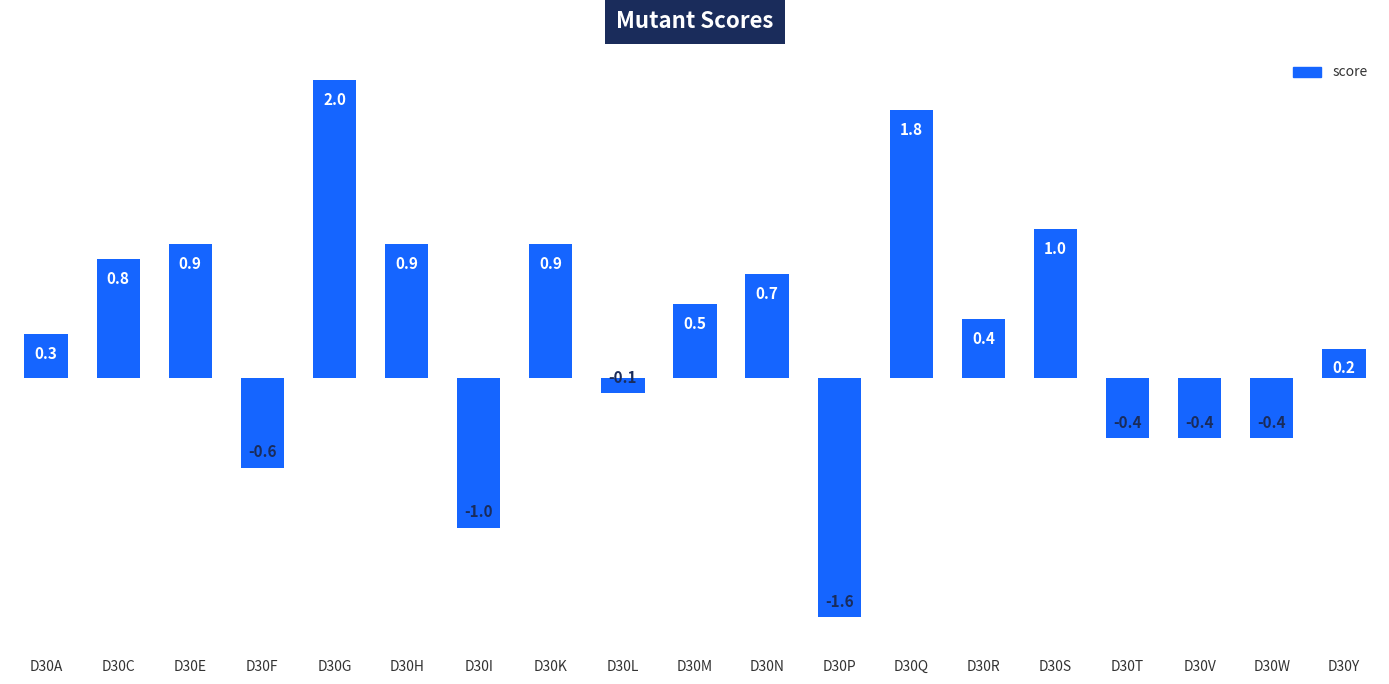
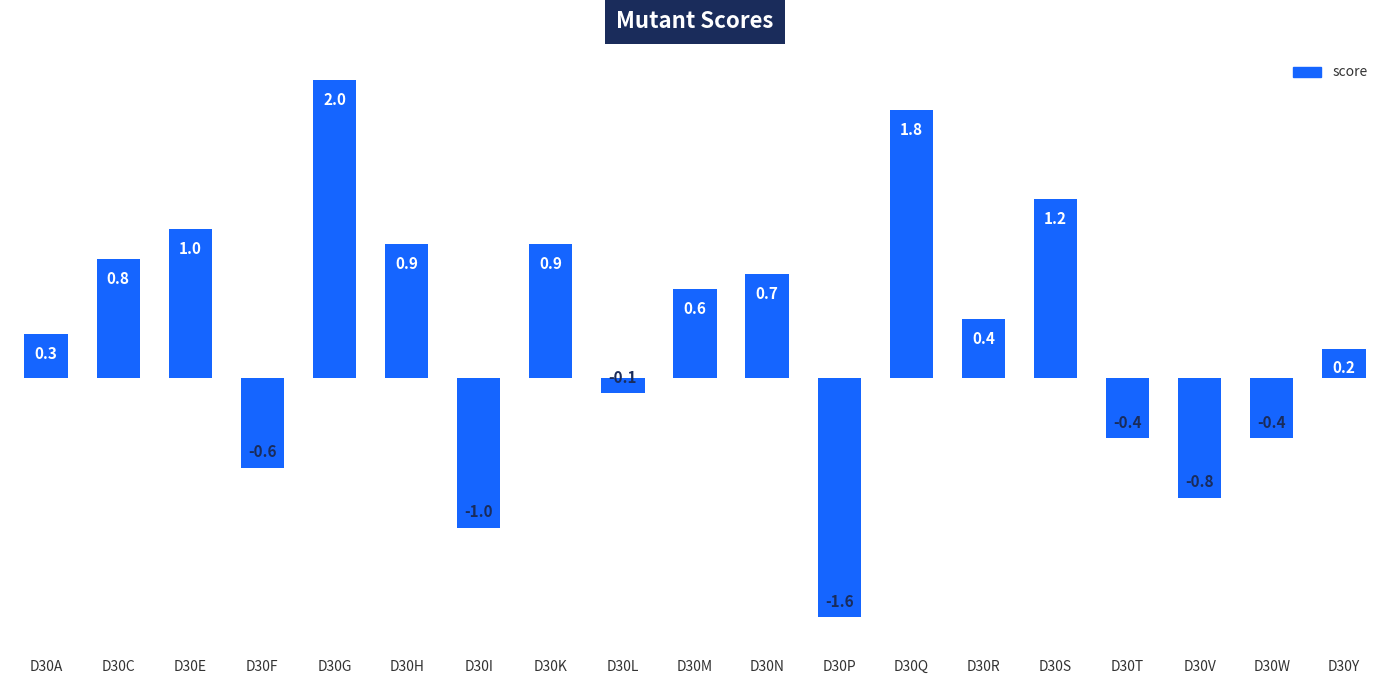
  {
    "D30A": 0.3,
    "D30C": 0.8,
-   "D30E": 0.9,
+   "D30E": 1.0,
    "D30F": -0.6,
    "D30G": 2.0,
    "D30H": 0.9,
    "D30I": -1.0,
    "D30K": 0.9,
    "D30L": -0.1,
-   "D30M": 0.5,
+   "D30M": 0.6,
    "D30N": 0.7,
    "D30P": -1.6,
    "D30Q": 1.8,
    "D30R": 0.4,
-   "D30S": 1.0,
+   "D30S": 1.2,
    "D30T": -0.4,
-   "D30V": -0.4,
+   "D30V": -0.8,
    "D30W": -0.4,
    "D30Y": 0.2
  }
